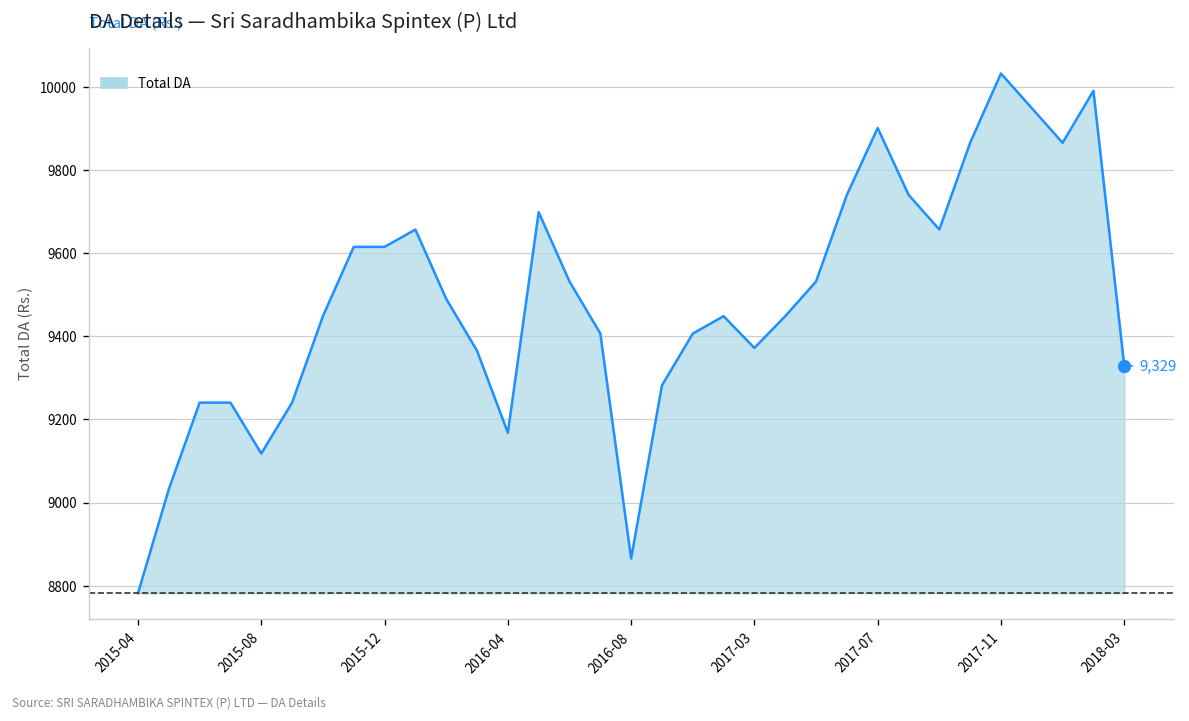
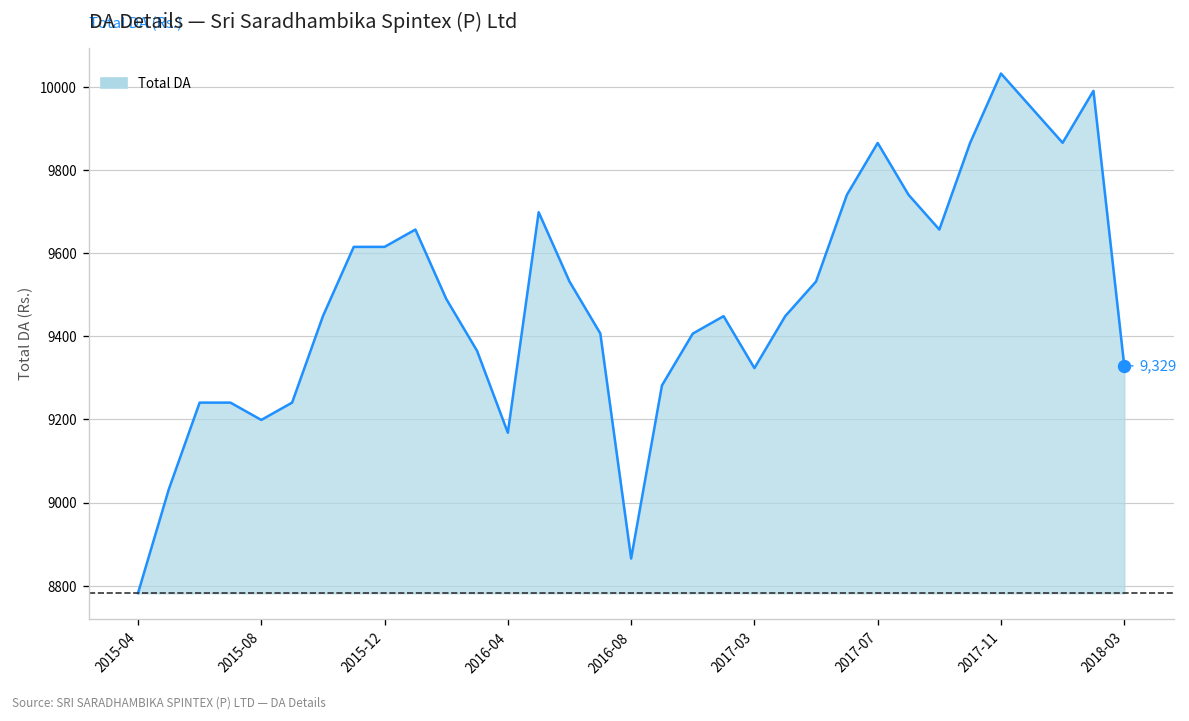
  {
    "Total DA": {
      "2015-04": 8780,
-     "2015-08": 9120,
+     "2015-08": 9200,
      "2015-12": 9610,
      "2016-04": 9170,
      "2016-08": 8870,
-     "2017-03": 9370,
-     "2017-07": 9900,
+     "2017-03": 9320,
+     "2017-07": 9860,
      "2017-11": 10030
    }
  }
